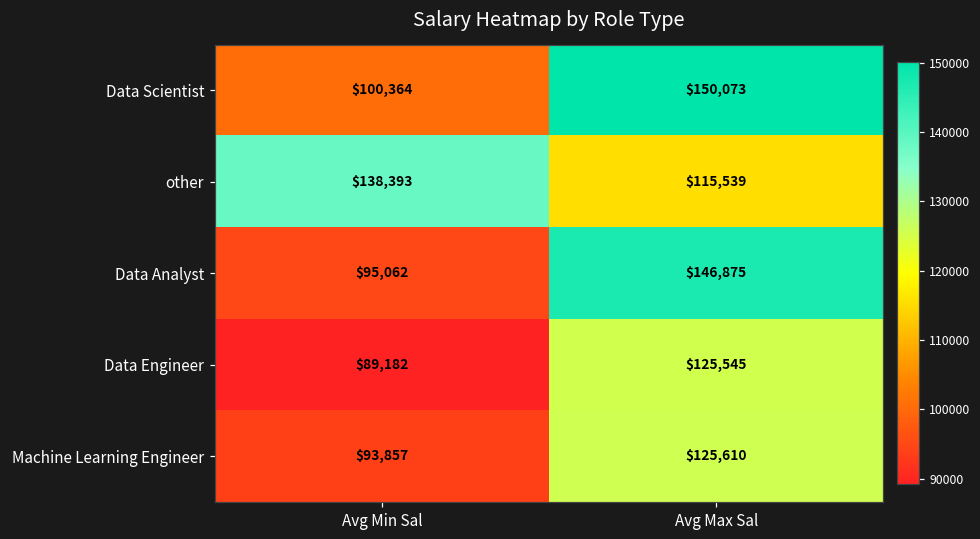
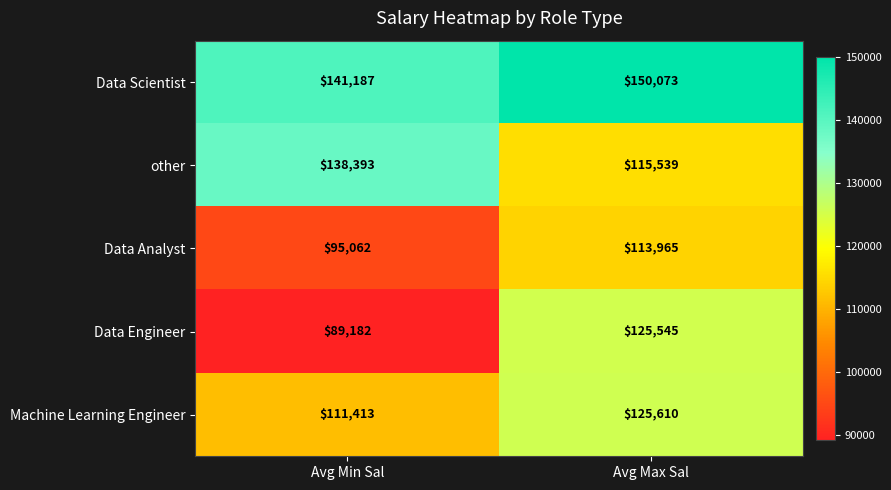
  {
    "Data Scientist": {
-     "Avg Min Sal": "$100,364",
+     "Avg Min Sal": "$141,187",
      "Avg Max Sal": "$150,073"
    },
    "other": {
      "Avg Min Sal": "$138,393",
      "Avg Max Sal": "$115,539"
    },
    "Data Analyst": {
      "Avg Min Sal": "$95,062",
-     "Avg Max Sal": "$146,875"
+     "Avg Max Sal": "$113,965"
    },
    "Data Engineer": {
      "Avg Min Sal": "$89,182",
      "Avg Max Sal": "$125,545"
    },
    "Machine Learning Engineer": {
-     "Avg Min Sal": "$93,857",
+     "Avg Min Sal": "$111,413",
      "Avg Max Sal": "$125,610"
    }
  }
